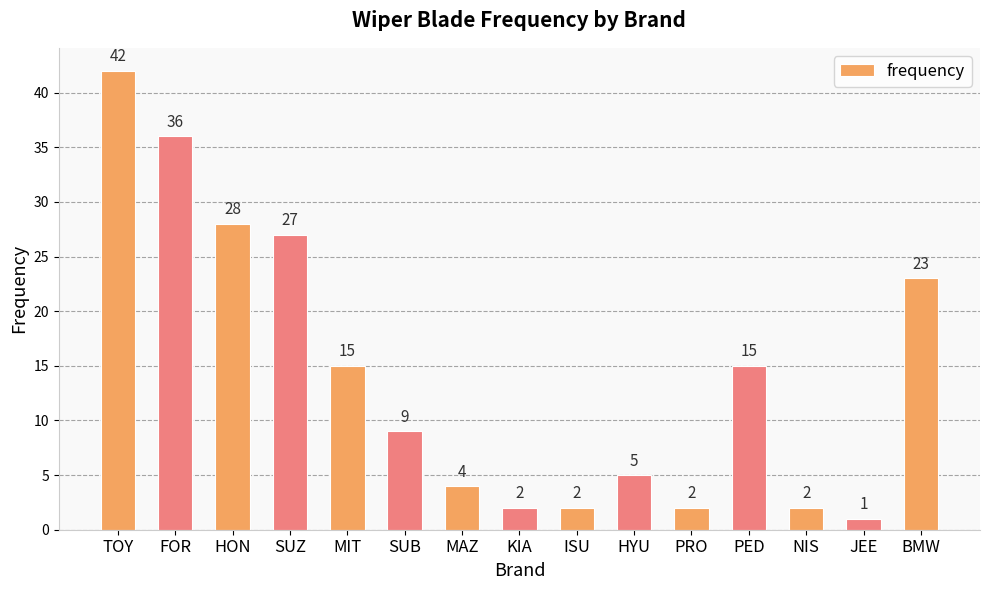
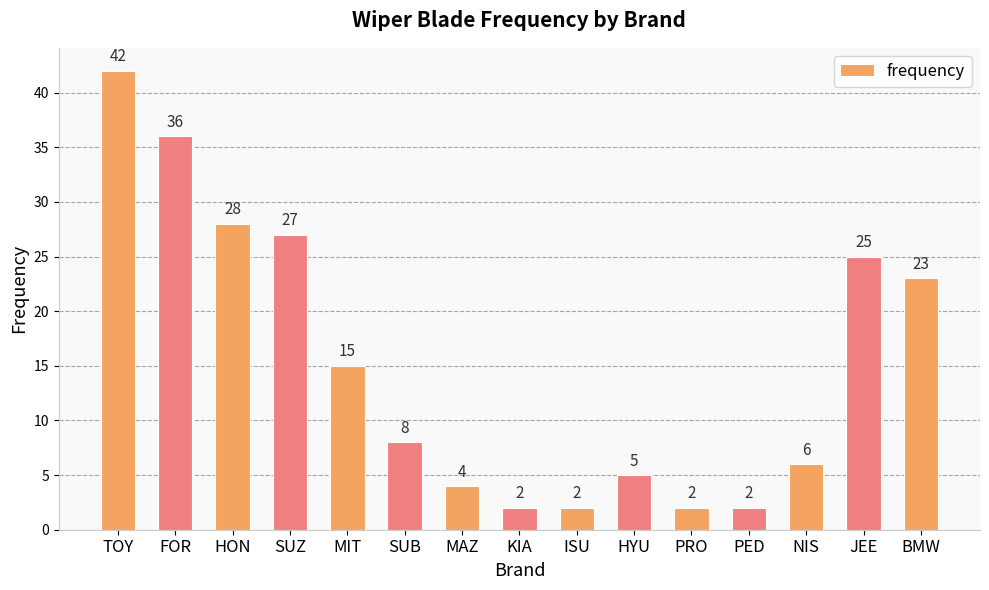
  {
    "TOY": 42,
    "FOR": 36,
    "HON": 28,
    "SUZ": 27,
    "MIT": 15,
-   "SUB": 9,
+   "SUB": 8,
    "MAZ": 4,
    "KIA": 2,
    "ISU": 2,
    "HYU": 5,
    "PRO": 2,
-   "PED": 15,
-   "NIS": 2,
-   "JEE": 1,
+   "PED": 2,
+   "NIS": 6,
+   "JEE": 25,
    "BMW": 23
  }
